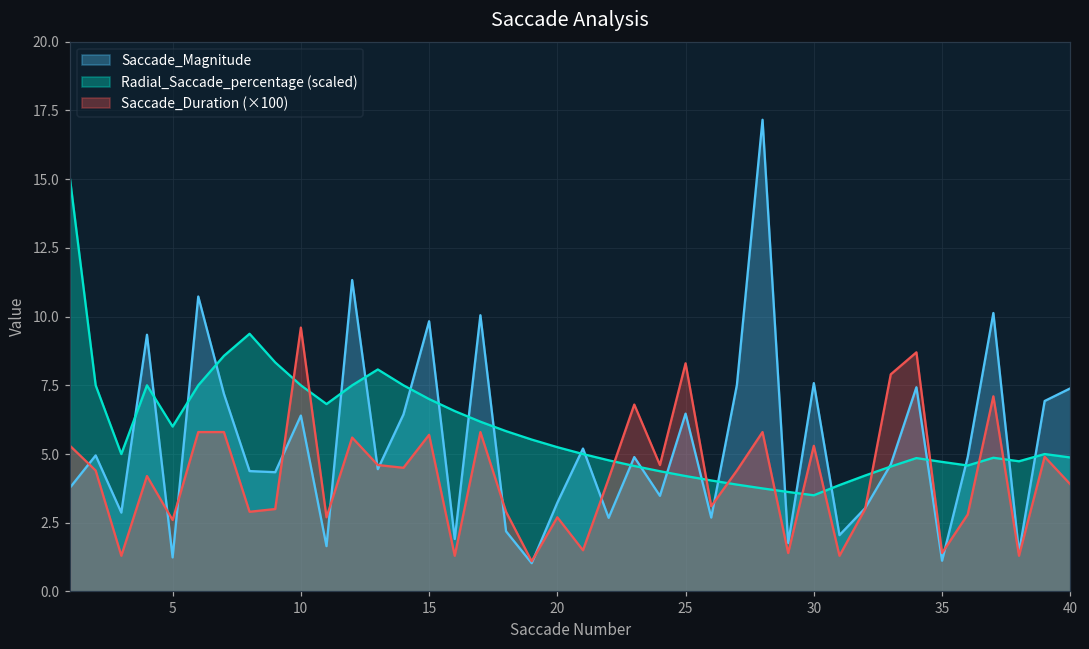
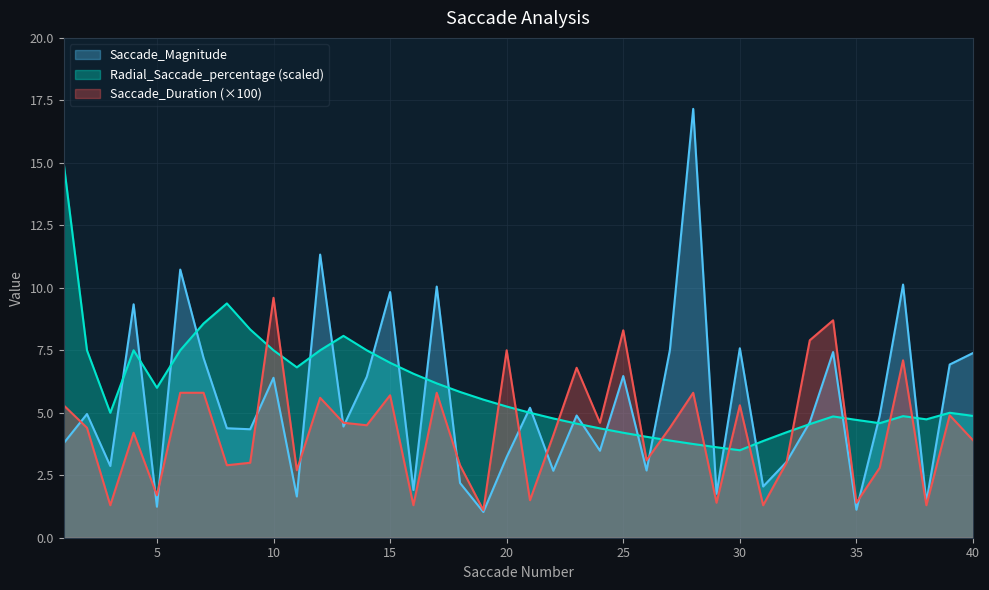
  {
    "Saccade_Duration (×100)": {
-     "5": 2.6,
+     "5": 1.7,
      "10": 9.6,
      "15": 5.7,
-     "20": 2.7,
+     "20": 7.5,
      "25": 8.3,
      "30": 5.3,
      "35": 1.4,
      "40": 3.9
    }
  }
